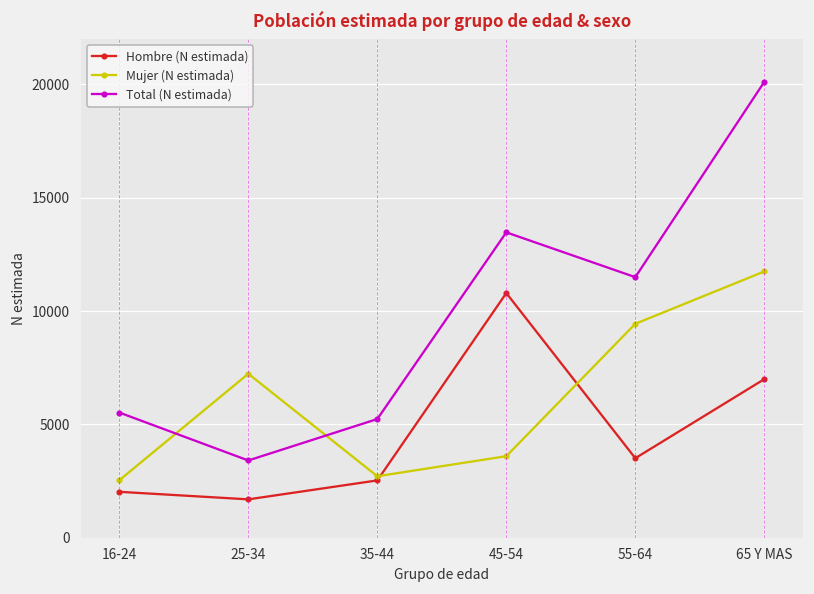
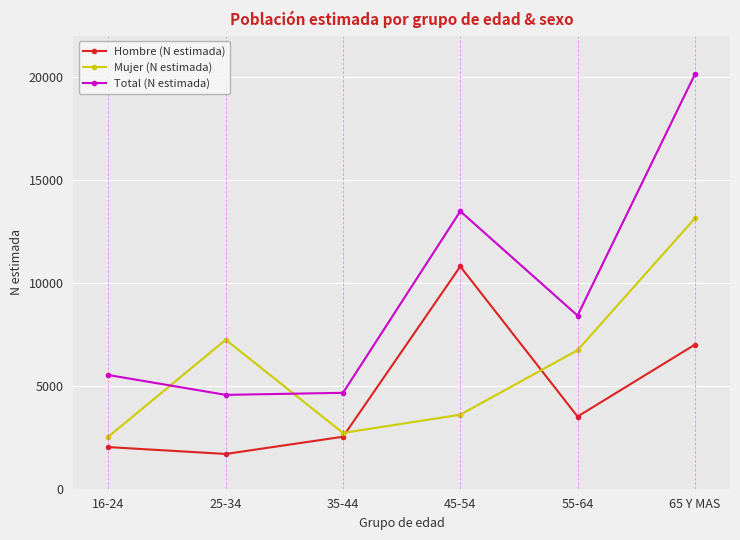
  {
    "Hombre (N estimada)": {
      "16-24": 2000,
      "25-34": 1700,
      "35-44": 2500,
      "45-54": 10800,
      "55-64": 3500,
      "65 Y MAS": 7000
    },
    "Mujer (N estimada)": {
      "16-24": 2500,
      "25-34": 7200,
      "35-44": 2700,
      "45-54": 3600,
-     "55-64": 9400,
-     "65 Y MAS": 11700
+     "55-64": 6700,
+     "65 Y MAS": 13100
    },
    "Total (N estimada)": {
      "16-24": 5500,
-     "25-34": 3400,
-     "35-44": 5200,
+     "25-34": 4600,
+     "35-44": 4700,
      "45-54": 13500,
-     "55-64": 11500,
+     "55-64": 8400,
      "65 Y MAS": 20100
    }
  }
